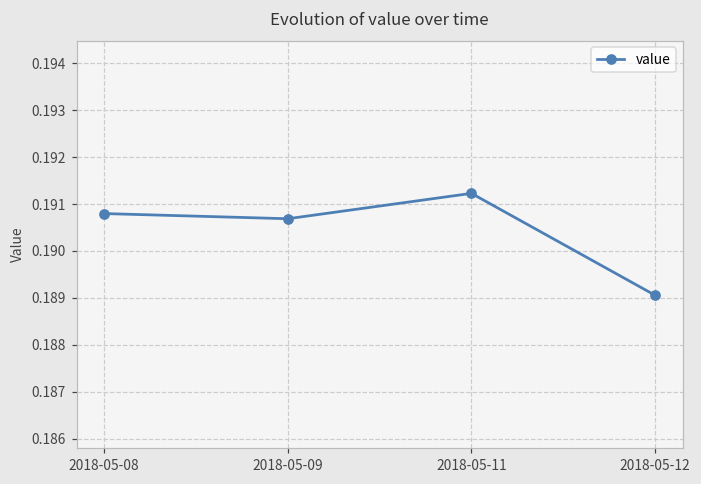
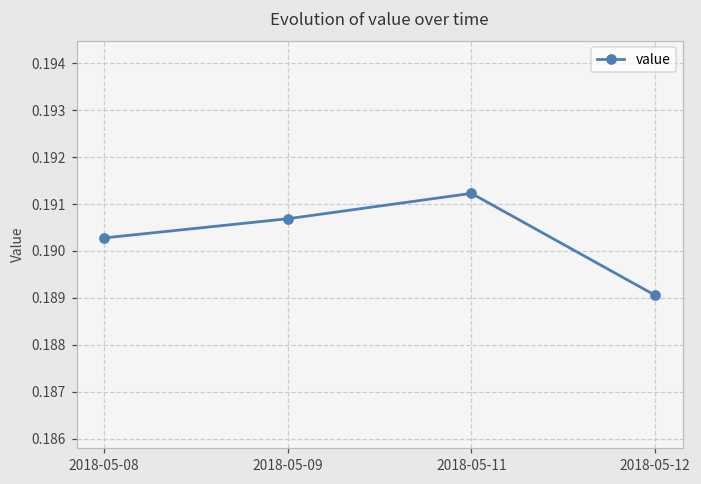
  {
-   "2018-05-08": 0.1908,
+   "2018-05-08": 0.1903,
    "2018-05-09": 0.1907,
    "2018-05-11": 0.1912,
    "2018-05-12": 0.1891
  }
